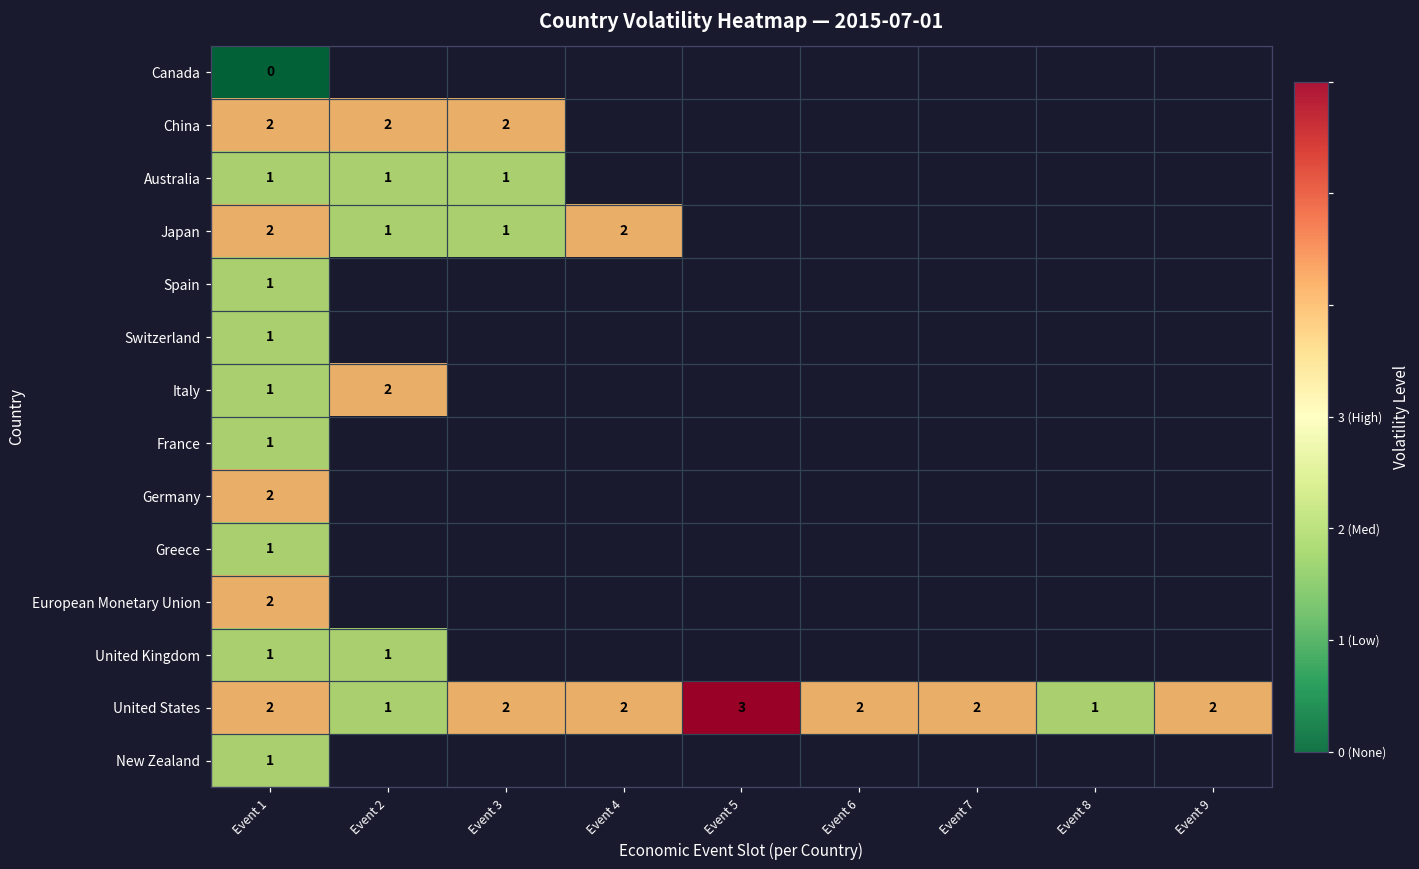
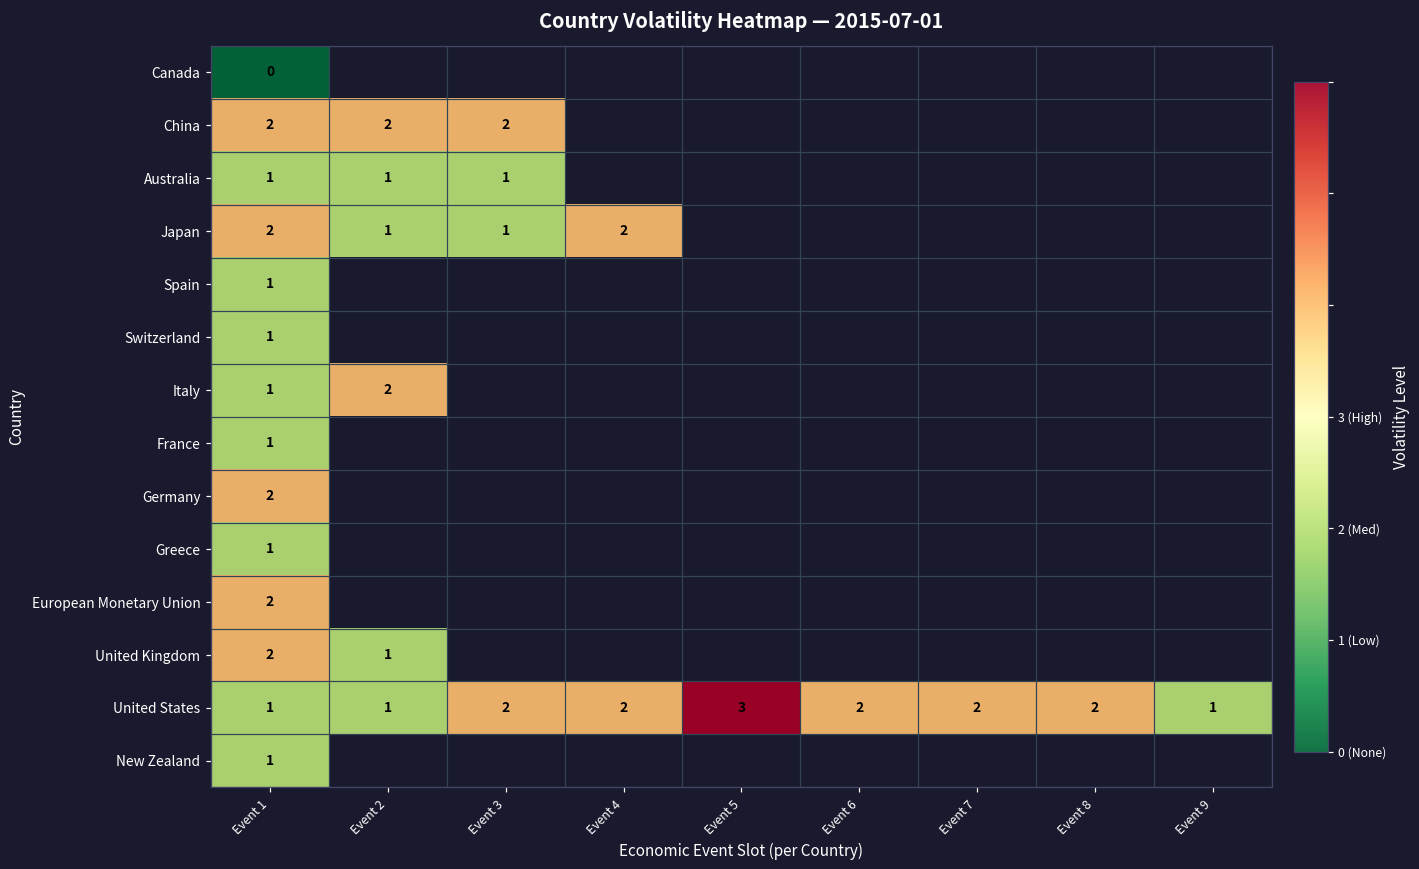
  {
    "Canada": {
      "Event 1": 0
    },
    "China": {
      "Event 1": 2,
      "Event 2": 2,
      "Event 3": 2
    },
    "Australia": {
      "Event 1": 1,
      "Event 2": 1,
      "Event 3": 1
    },
    "Japan": {
      "Event 1": 2,
      "Event 2": 1,
      "Event 3": 1,
      "Event 4": 2
    },
    "Spain": {
      "Event 1": 1
    },
    "Switzerland": {
      "Event 1": 1
    },
    "Italy": {
      "Event 1": 1,
      "Event 2": 2
    },
    "France": {
      "Event 1": 1
    },
    "Germany": {
      "Event 1": 2
    },
    "Greece": {
      "Event 1": 1
    },
    "European Monetary Union": {
      "Event 1": 2
    },
    "United Kingdom": {
-     "Event 1": 1,
+     "Event 1": 2,
      "Event 2": 1
    },
    "United States": {
-     "Event 1": 2,
+     "Event 1": 1,
      "Event 2": 1,
      "Event 3": 2,
      "Event 4": 2,
      "Event 5": 3,
      "Event 6": 2,
      "Event 7": 2,
-     "Event 8": 1,
-     "Event 9": 2
+     "Event 8": 2,
+     "Event 9": 1
    },
    "New Zealand": {
      "Event 1": 1
    }
  }
